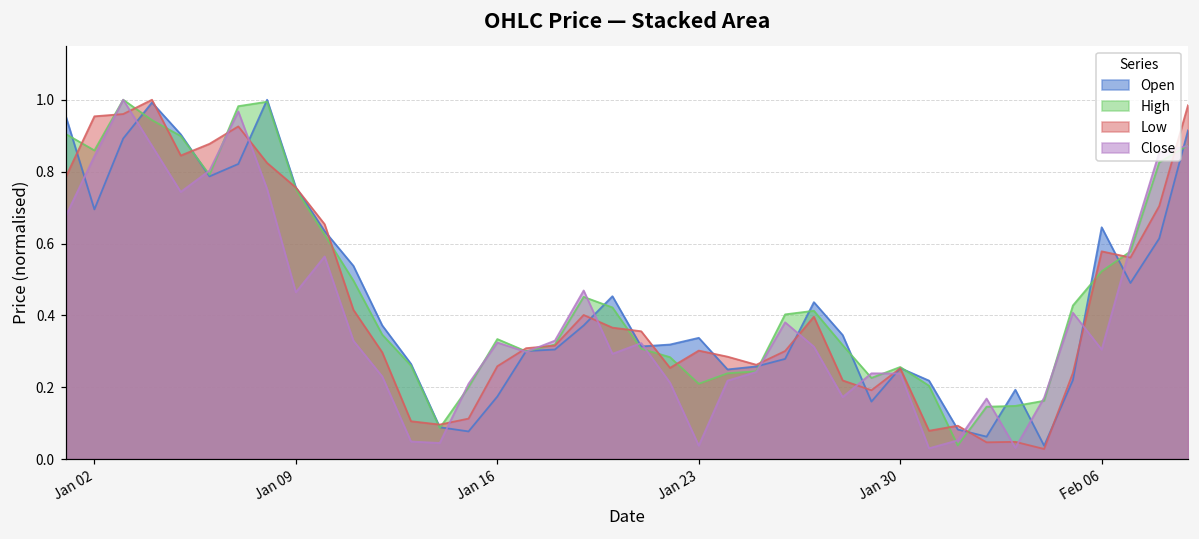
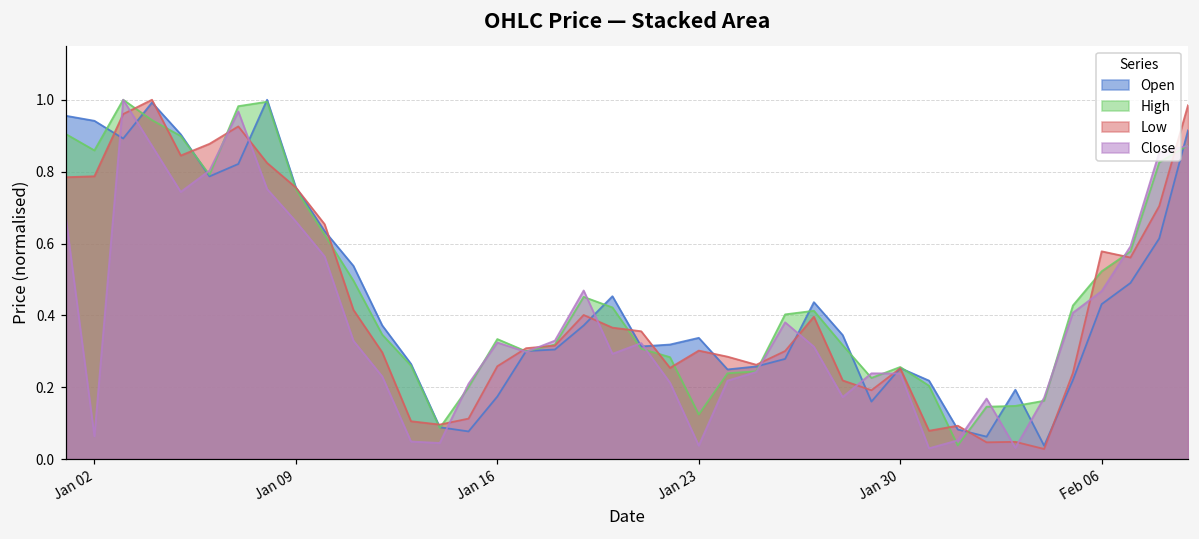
  {
    "Open": {
-     "Jan 02": 0.69,
+     "Jan 02": 0.94,
      "Jan 16": 0.17,
      "Jan 23": 0.34,
-     "Feb 06": 0.65
+     "Feb 06": 0.43
    },
    "High": {
      "Jan 02": 0.86,
      "Jan 16": 0.33,
-     "Jan 23": 0.21,
+     "Jan 23": 0.12,
      "Feb 06": 0.52
    },
    "Low": {
-     "Jan 02": 0.95,
+     "Jan 02": 0.79,
      "Jan 16": 0.26,
      "Jan 23": 0.30,
      "Feb 06": 0.58
    },
    "Close": {
-     "Jan 02": 0.84,
-     "Jan 09": 0.46,
+     "Jan 02": 0.06,
+     "Jan 09": 0.66,
      "Jan 16": 0.32,
      "Jan 23": 0.04,
      "Jan 30": 0.24,
-     "Feb 06": 0.30
+     "Feb 06": 0.47
    }
  }
